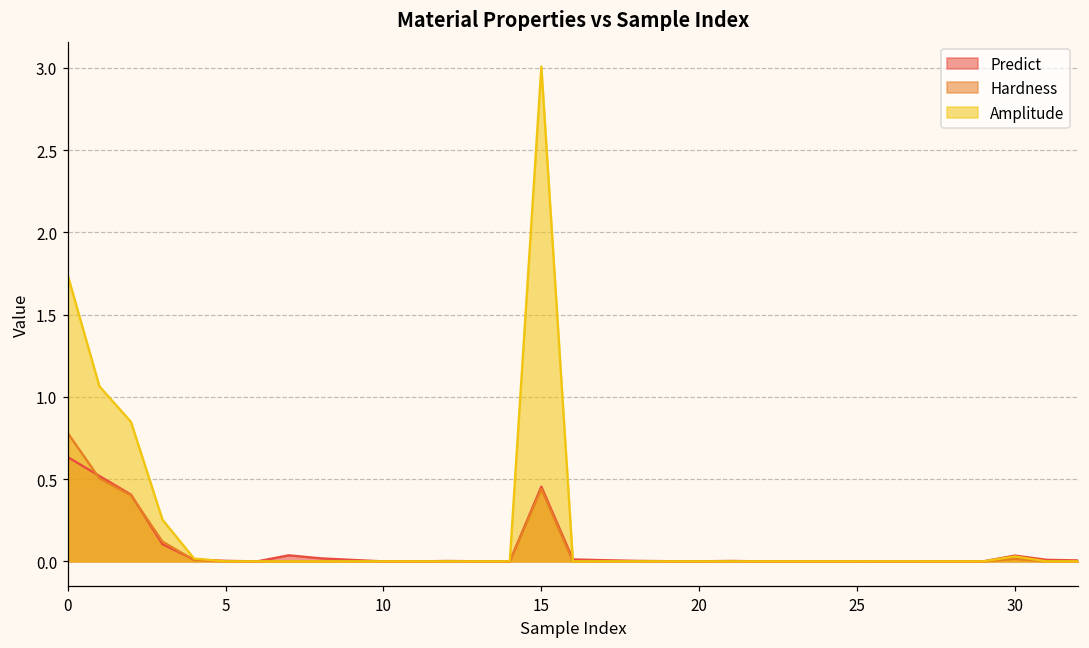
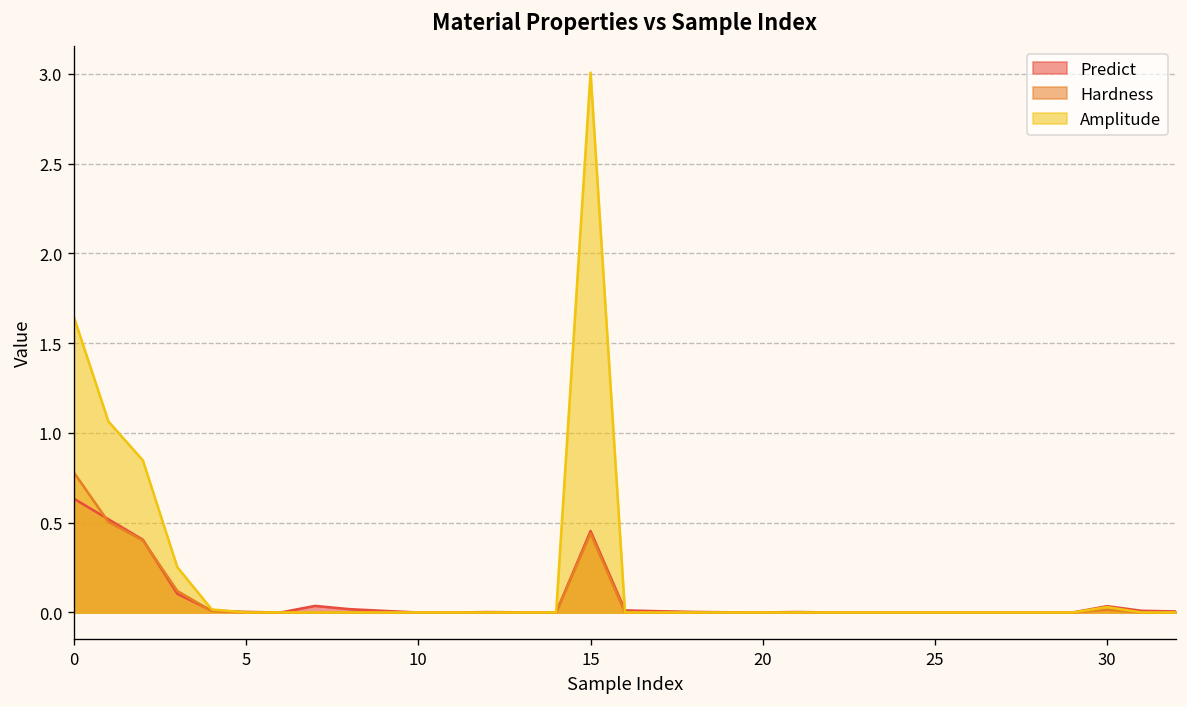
  {
    "Amplitude": {
-     "0": 1.74,
+     "0": 1.64,
      "15": 3.01
    }
  }
